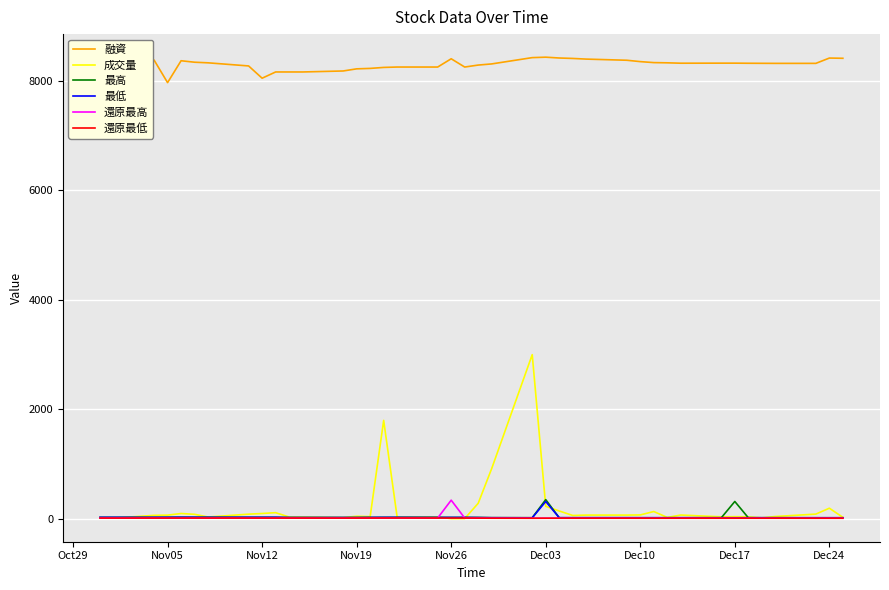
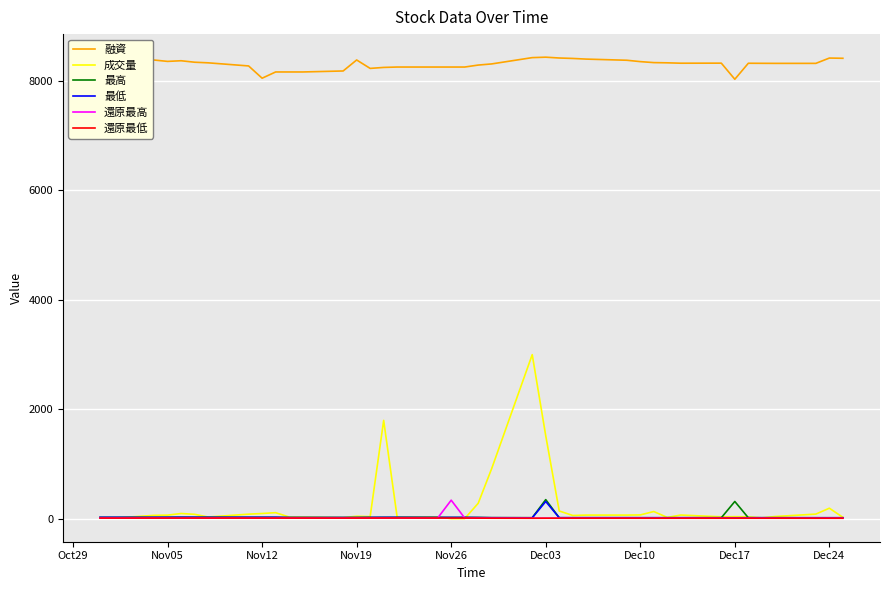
  {
    "融資": {
-     "Nov05": 8000,
+     "Nov05": 8400,
      "Nov12": 8100,
-     "Nov19": 8200,
-     "Nov26": 8400,
+     "Nov19": 8400,
+     "Nov26": 8300,
      "Dec03": 8400,
      "Dec10": 8400,
-     "Dec17": 8300,
+     "Dec17": 8000,
      "Dec24": 8400
    },
    "成交量": {
      "Nov12": 100,
-     "Dec03": 200,
+     "Dec03": 1500,
      "Dec10": 100,
      "Dec24": 200
    },
    "最高": {
      "Dec17": 300
    },
    "還原最高": {
      "Nov26": 300
    }
  }
